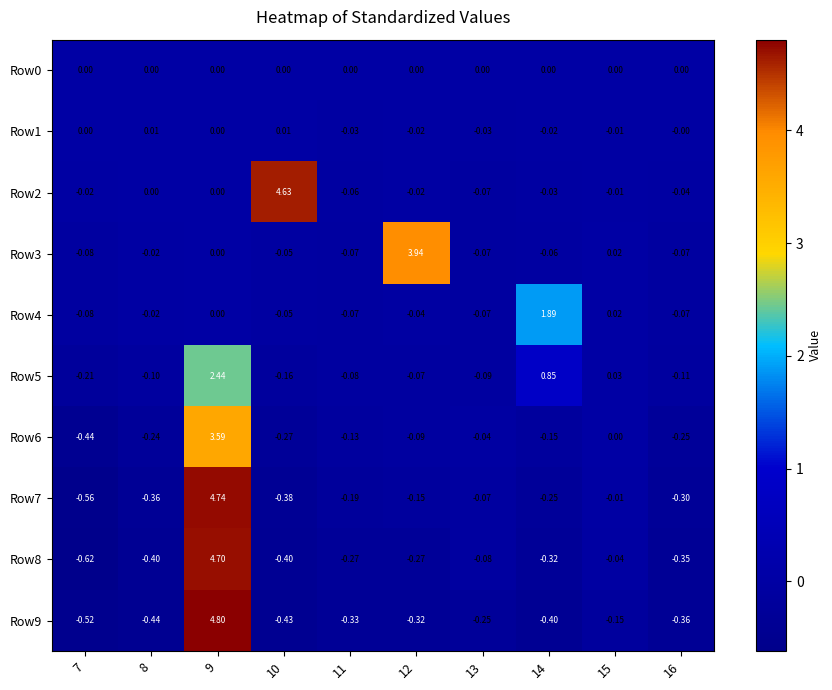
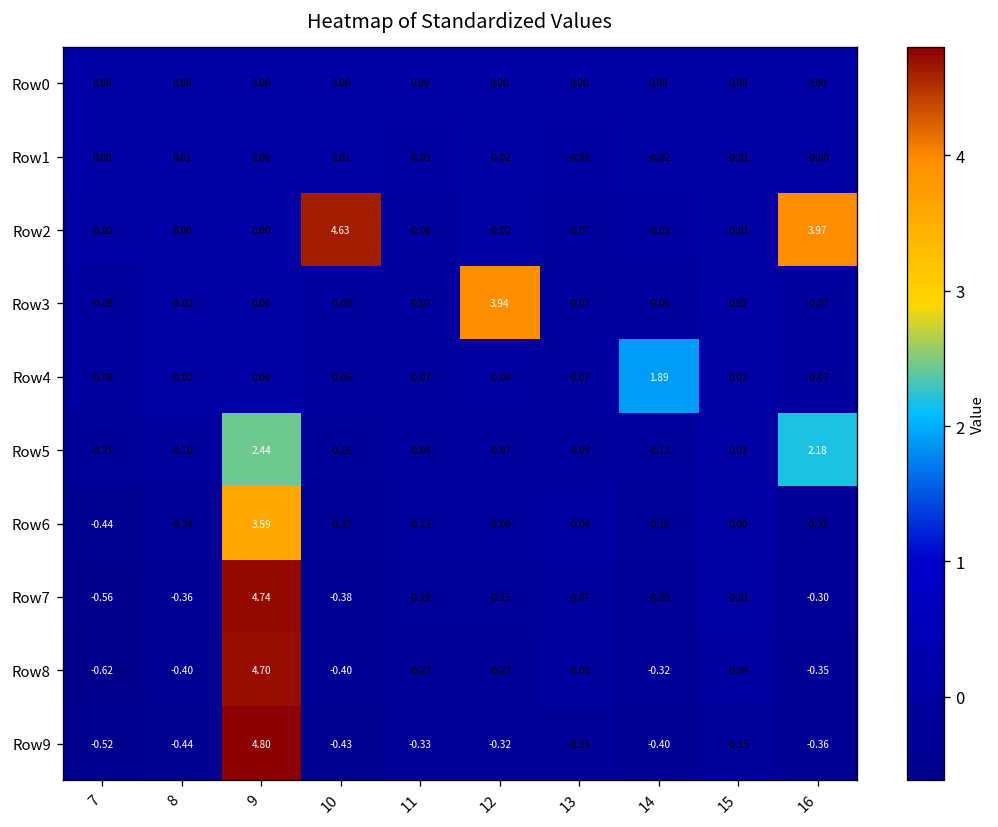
  {
    "Row0": {
      "7": 0.00,
      "8": 0.00,
      "9": 0.00,
      "10": 0.00,
      "11": 0.00,
      "12": 0.00,
      "13": 0.00,
      "14": 0.00,
      "15": 0.00,
      "16": 0.00
    },
    "Row1": {
      "7": 0.00,
      "8": 0.01,
      "9": 0.00,
      "10": 0.01,
      "11": -0.03,
      "12": -0.02,
      "13": -0.03,
      "14": -0.02,
      "15": -0.01,
      "16": -0.00
    },
    "Row2": {
      "7": -0.02,
      "8": 0.00,
      "9": 0.00,
      "10": 4.63,
      "11": -0.06,
      "12": -0.02,
      "13": -0.07,
      "14": -0.03,
      "15": -0.01,
-     "16": -0.04
+     "16": 3.97
    },
    "Row3": {
      "7": -0.08,
      "8": -0.02,
      "9": 0.00,
      "10": -0.05,
      "11": -0.07,
      "12": 3.94,
      "13": -0.07,
      "14": -0.06,
      "15": 0.02,
      "16": -0.07
    },
    "Row4": {
      "7": -0.08,
      "8": -0.02,
      "9": 0.00,
      "10": -0.05,
      "11": -0.07,
      "12": -0.04,
      "13": -0.07,
      "14": 1.89,
      "15": 0.02,
      "16": -0.07
    },
    "Row5": {
      "7": -0.21,
      "8": -0.10,
      "9": 2.44,
      "10": -0.16,
      "11": -0.08,
      "12": -0.07,
      "13": -0.09,
-     "14": 0.85,
+     "14": -0.13,
      "15": 0.03,
-     "16": -0.11
+     "16": 2.18
    },
    "Row6": {
      "7": -0.44,
      "8": -0.24,
      "9": 3.59,
      "10": -0.27,
      "11": -0.13,
      "12": -0.09,
      "13": -0.04,
      "14": -0.15,
      "15": 0.00,
      "16": -0.25
    },
    "Row7": {
      "7": -0.56,
      "8": -0.36,
      "9": 4.74,
      "10": -0.38,
      "11": -0.19,
      "12": -0.15,
      "13": -0.07,
      "14": -0.25,
      "15": -0.01,
      "16": -0.30
    },
    "Row8": {
      "7": -0.62,
      "8": -0.40,
      "9": 4.70,
      "10": -0.40,
      "11": -0.27,
      "12": -0.27,
      "13": -0.08,
      "14": -0.32,
      "15": -0.04,
      "16": -0.35
    },
    "Row9": {
      "7": -0.52,
      "8": -0.44,
      "9": 4.80,
      "10": -0.43,
      "11": -0.33,
      "12": -0.32,
      "13": -0.25,
      "14": -0.40,
      "15": -0.15,
      "16": -0.36
    }
  }
